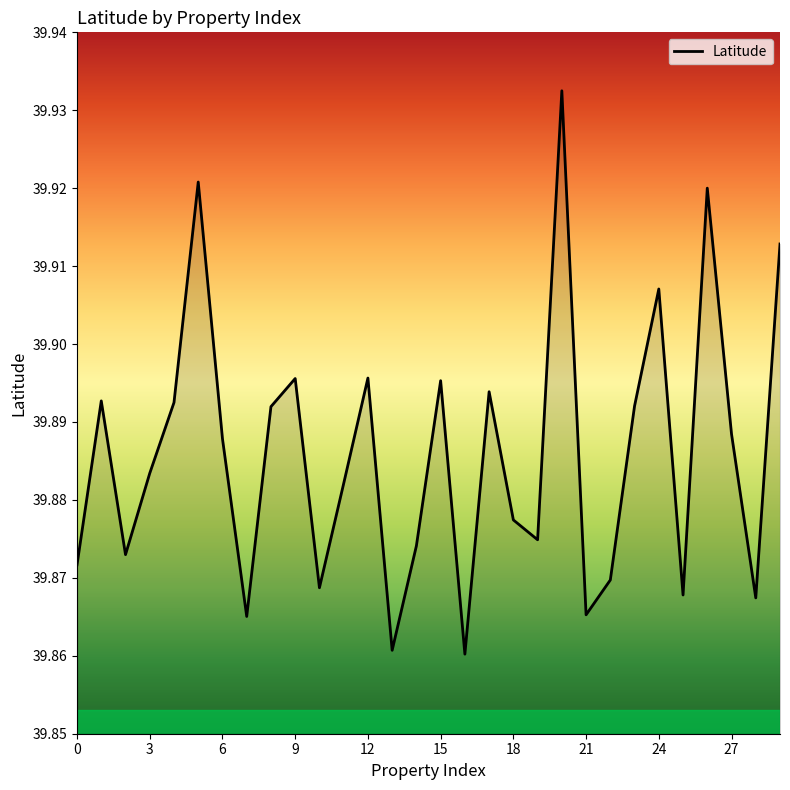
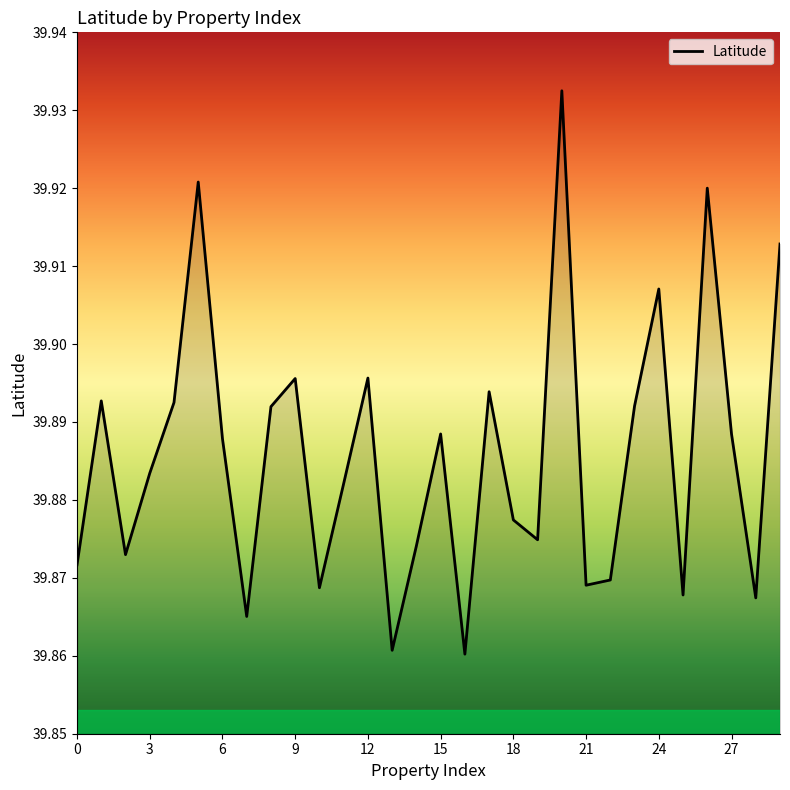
  {
    "0": 39.872,
    "3": 39.883,
    "6": 39.888,
    "9": 39.896,
    "12": 39.896,
-   "15": 39.895,
+   "15": 39.888,
    "18": 39.877,
-   "21": 39.865,
+   "21": 39.869,
    "24": 39.907,
    "27": 39.888
  }
